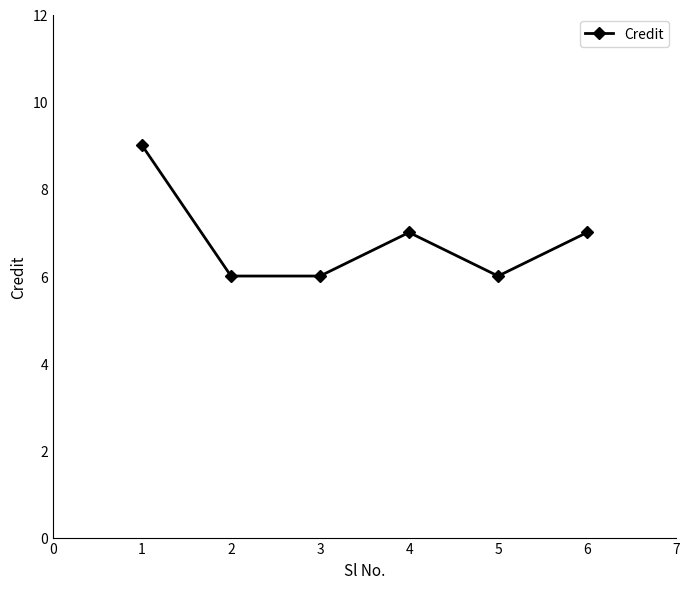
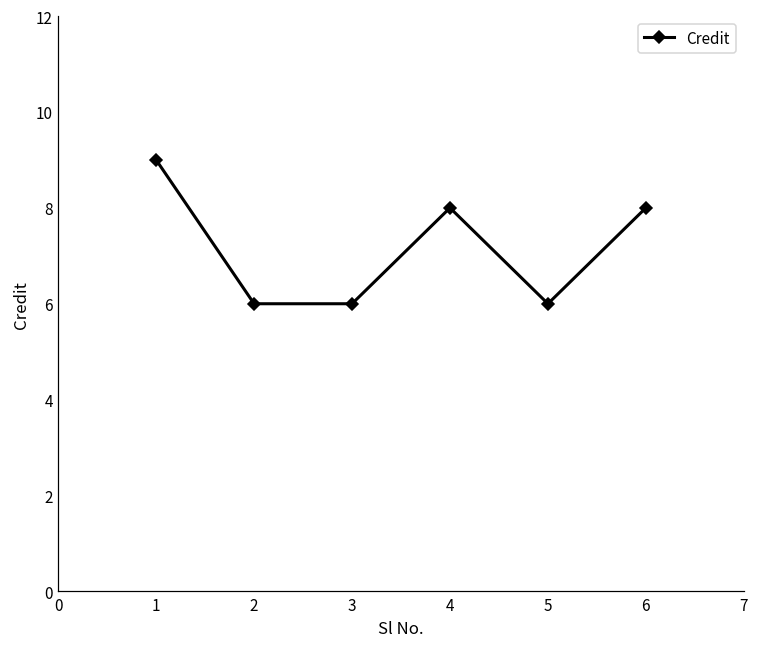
  {
    "1": 9,
    "2": 6,
    "3": 6,
-   "4": 7,
+   "4": 8,
    "5": 6,
-   "6": 7
+   "6": 8
  }
